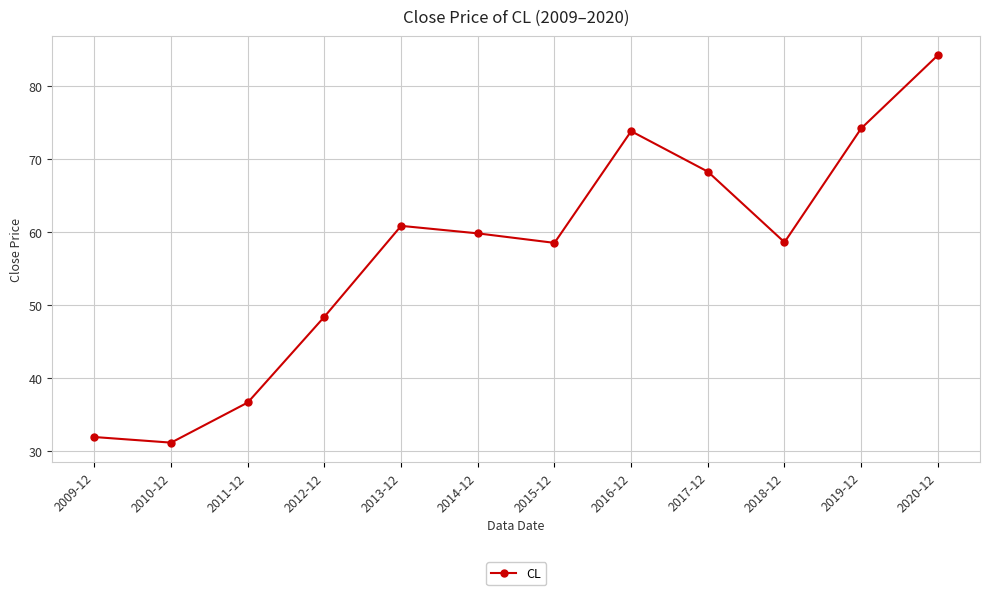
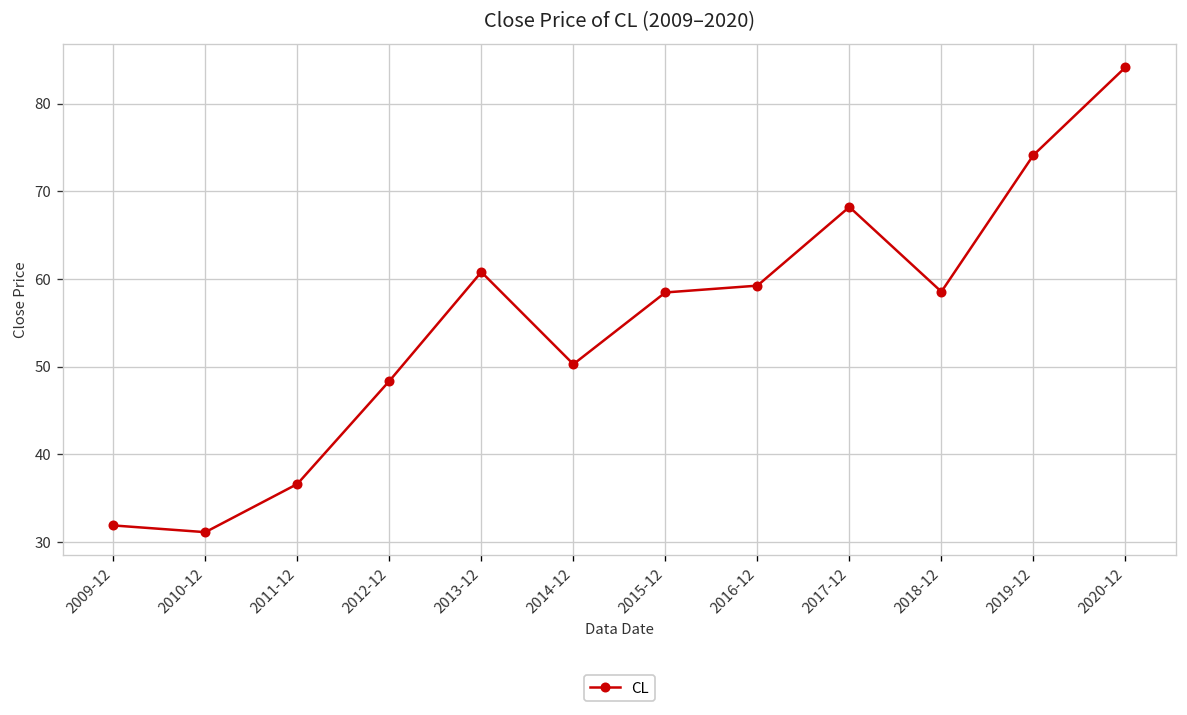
  {
    "2009-12": 32,
    "2010-12": 31,
    "2011-12": 37,
    "2012-12": 48,
    "2013-12": 61,
-   "2014-12": 60,
+   "2014-12": 50,
    "2015-12": 58,
-   "2016-12": 74,
+   "2016-12": 59,
    "2017-12": 68,
    "2018-12": 59,
    "2019-12": 74,
    "2020-12": 84
  }
